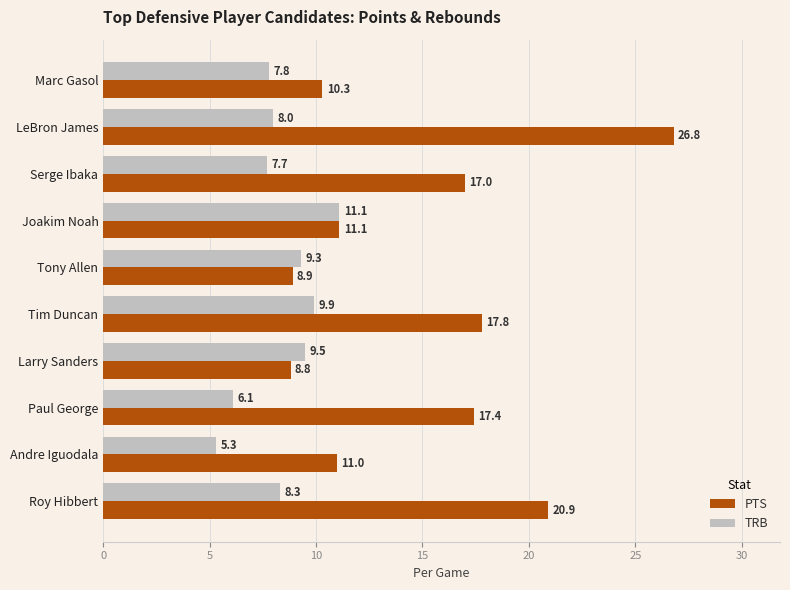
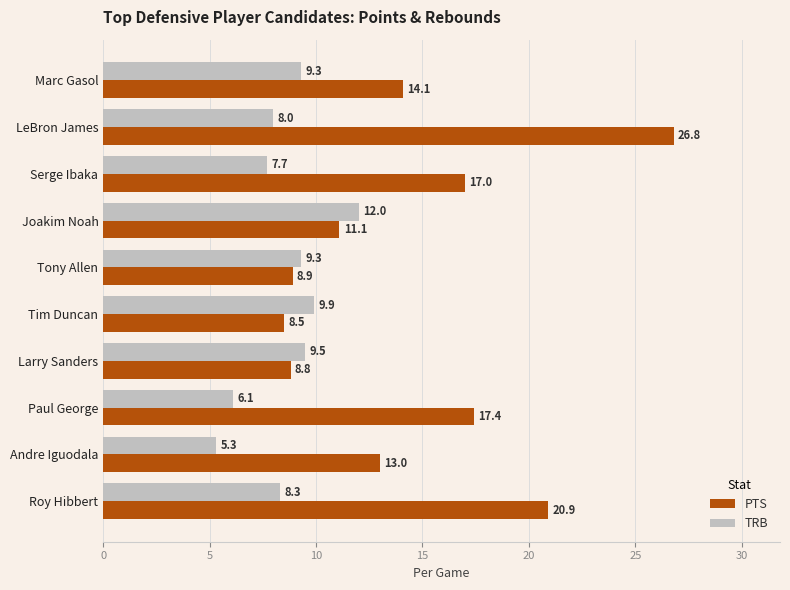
  {
    "PTS": {
-     "Marc Gasol": 10.3,
+     "Marc Gasol": 14.1,
      "LeBron James": 26.8,
      "Serge Ibaka": 17.0,
      "Joakim Noah": 11.1,
      "Tony Allen": 8.9,
-     "Tim Duncan": 17.8,
+     "Tim Duncan": 8.5,
      "Larry Sanders": 8.8,
      "Paul George": 17.4,
-     "Andre Iguodala": 11.0,
+     "Andre Iguodala": 13.0,
      "Roy Hibbert": 20.9
    },
    "TRB": {
-     "Marc Gasol": 7.8,
+     "Marc Gasol": 9.3,
      "LeBron James": 8.0,
      "Serge Ibaka": 7.7,
-     "Joakim Noah": 11.1,
+     "Joakim Noah": 12.0,
      "Tony Allen": 9.3,
      "Tim Duncan": 9.9,
      "Larry Sanders": 9.5,
      "Paul George": 6.1,
      "Andre Iguodala": 5.3,
      "Roy Hibbert": 8.3
    }
  }
